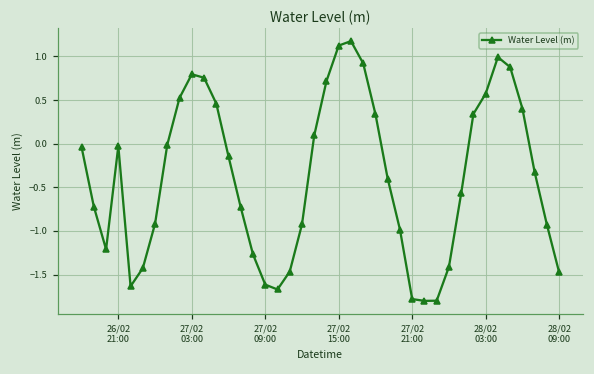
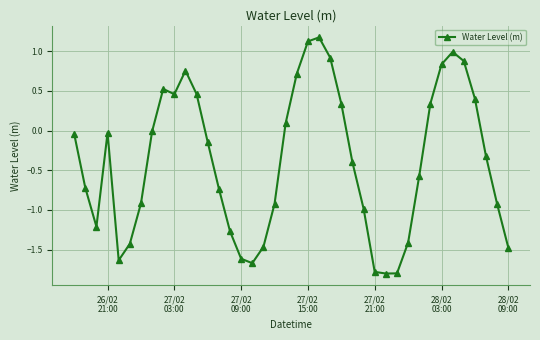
  {
    "26/02 21:00": 0.0,
-   "27/02 03:00": 0.8,
+   "27/02 03:00": 0.5,
    "27/02 09:00": -1.6,
    "27/02 15:00": 1.1,
    "27/02 21:00": -1.8,
-   "28/02 03:00": 0.6,
+   "28/02 03:00": 0.8,
    "28/02 09:00": -1.5
  }
